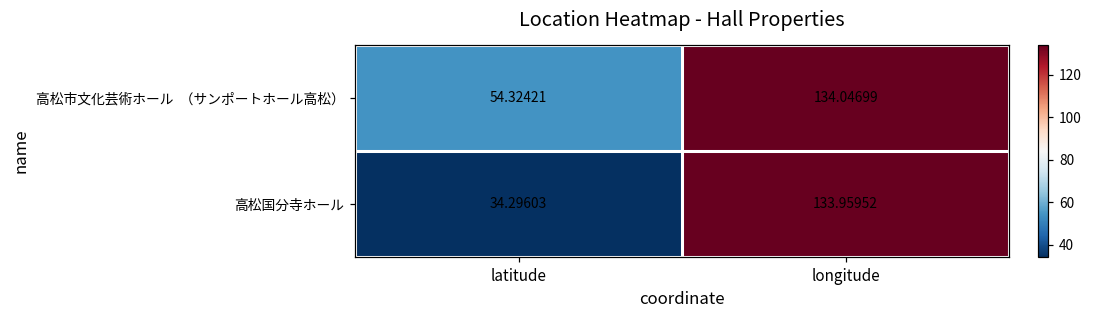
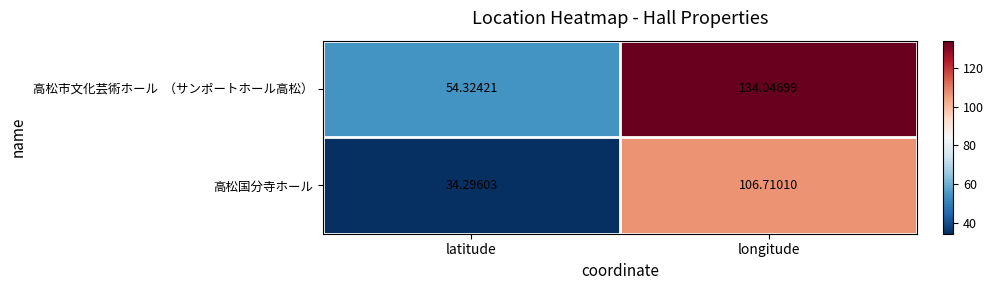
  {
    "高松市文化芸術ホール （サンポートホール高松）": {
      "latitude": 54.32421,
      "longitude": 134.04699
    },
    "高松国分寺ホール": {
      "latitude": 34.29603,
-     "longitude": 133.95952
+     "longitude": 106.71010
    }
  }
